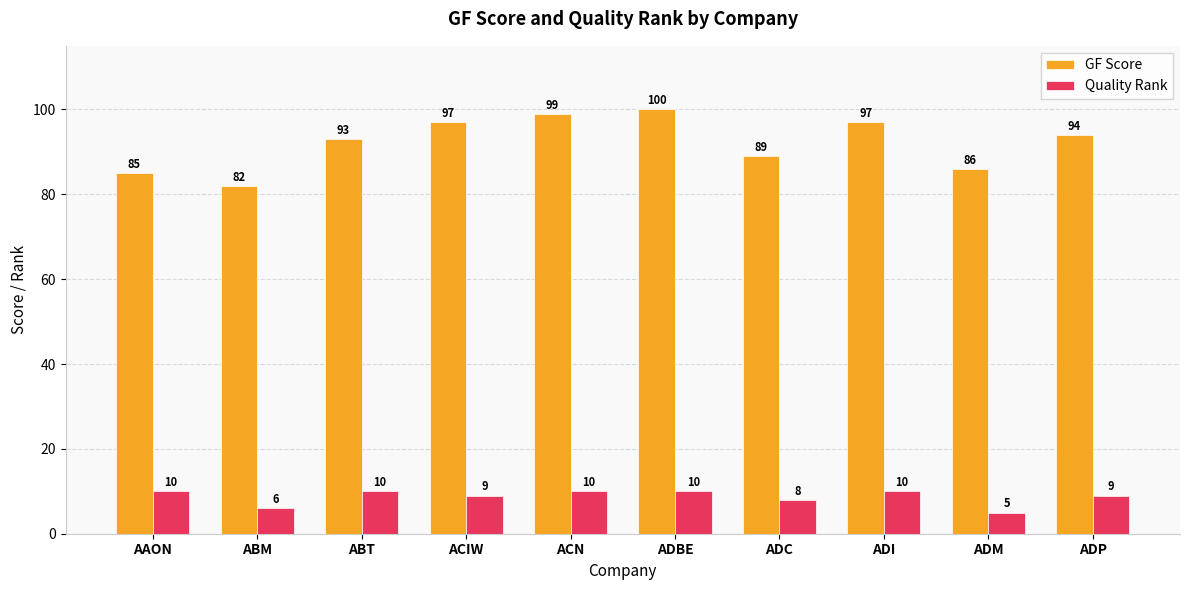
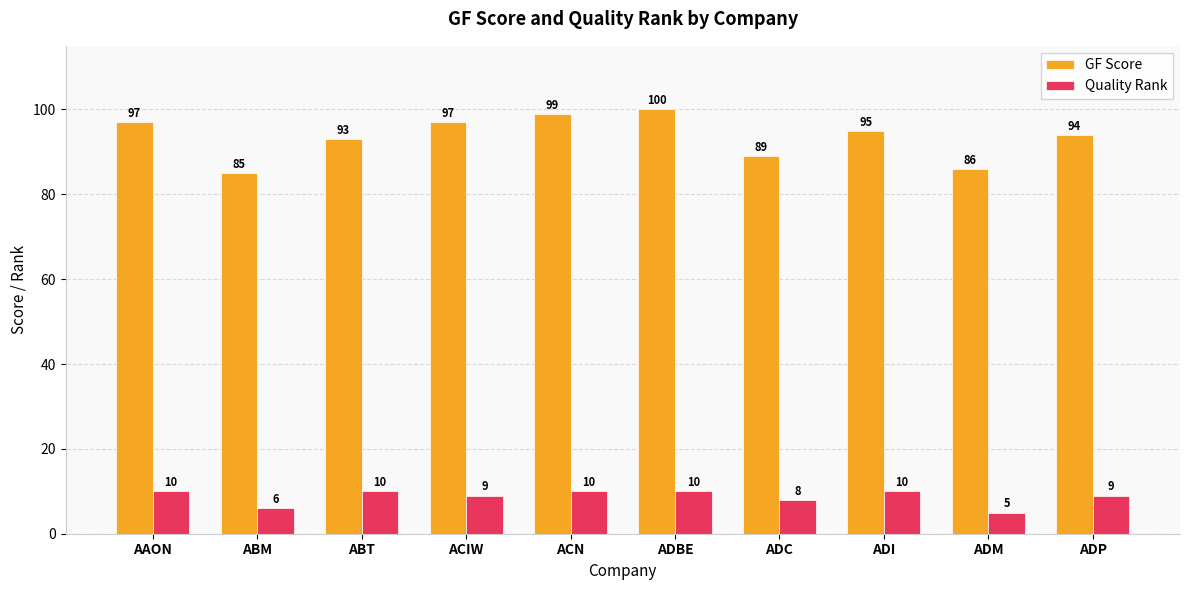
  {
    "GF Score": {
-     "AAON": 85,
-     "ABM": 82,
+     "AAON": 97,
+     "ABM": 85,
      "ABT": 93,
      "ACIW": 97,
      "ACN": 99,
      "ADBE": 100,
      "ADC": 89,
-     "ADI": 97,
+     "ADI": 95,
      "ADM": 86,
      "ADP": 94
    },
    "Quality Rank": {
      "AAON": 10,
      "ABM": 6,
      "ABT": 10,
      "ACIW": 9,
      "ACN": 10,
      "ADBE": 10,
      "ADC": 8,
      "ADI": 10,
      "ADM": 5,
      "ADP": 9
    }
  }
